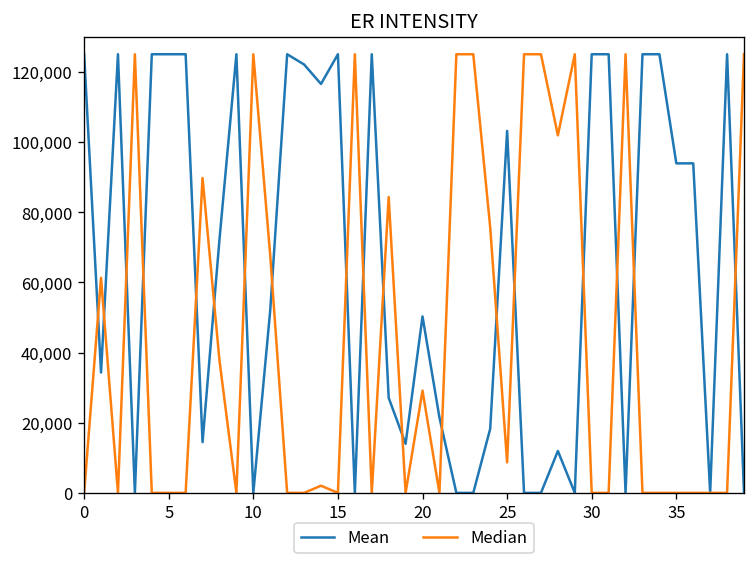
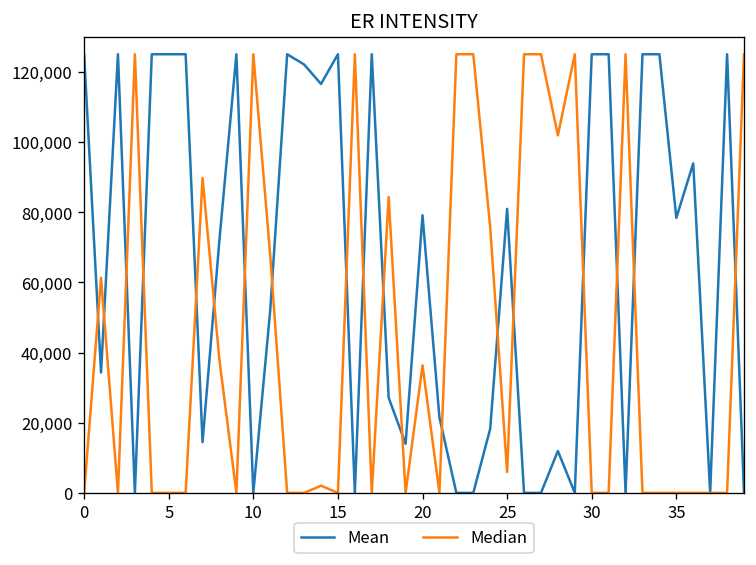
  {
    "Mean": {
      "0": "125,000",
      "5": "125,000",
      "10": "0",
      "15": "125,000",
-     "20": "50,000",
-     "25": "103,000",
+     "20": "79,000",
+     "25": "81,000",
      "30": "125,000",
-     "35": "94,000"
+     "35": "78,000"
    },
    "Median": {
      "0": "0",
      "5": "0",
      "10": "125,000",
      "15": "0",
-     "20": "29,000",
-     "25": "9,000",
+     "20": "36,000",
+     "25": "6,000",
      "30": "0",
      "35": "0"
    }
  }
